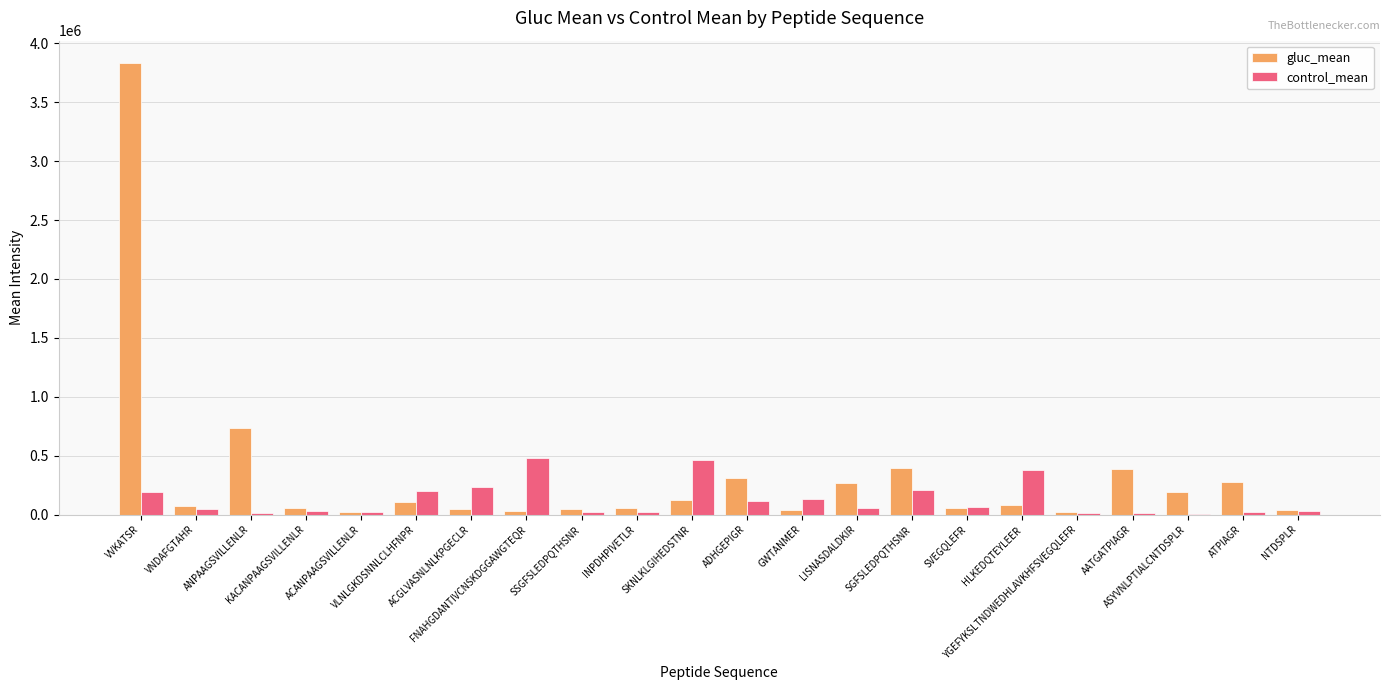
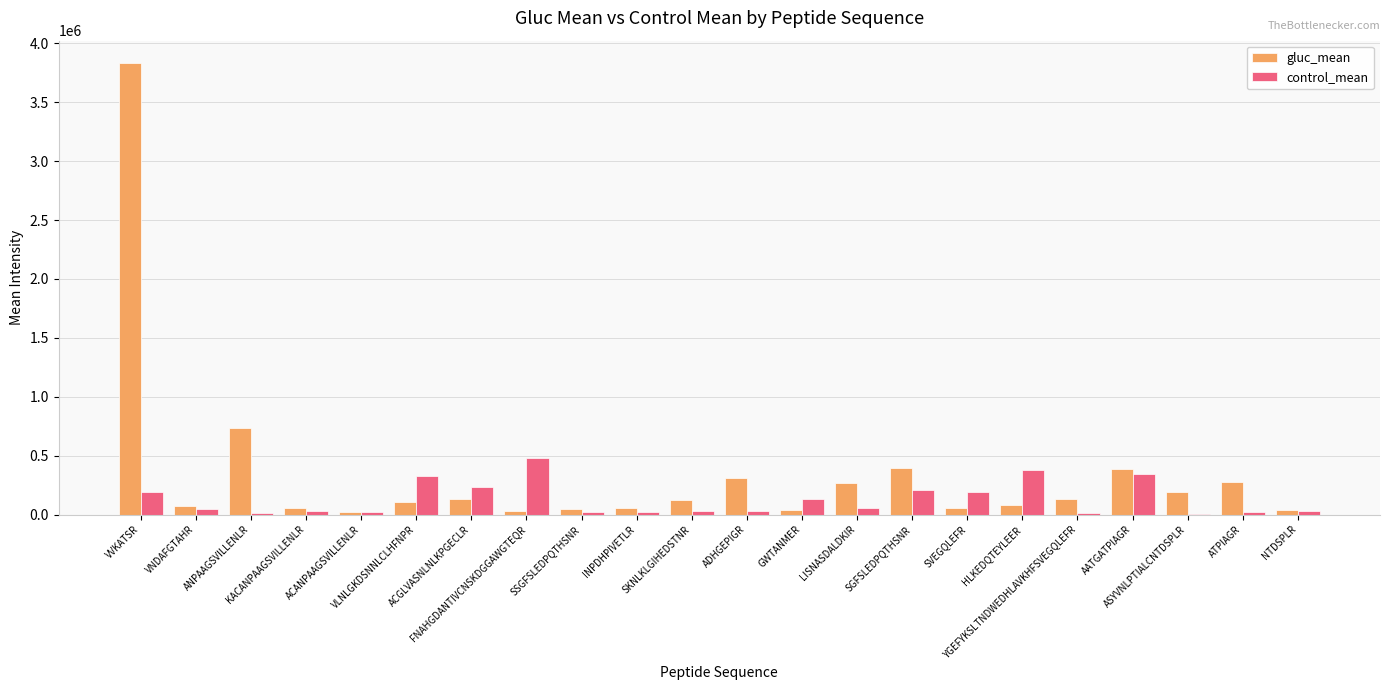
  {
    "gluc_mean": {
      "VVKATSR": 3830000,
      "VNDAFGTAHR": 70000,
      "ANPAAGSVILLENLR": 740000,
      "KACANPAAGSVILLENLR": 60000,
      "ACANPAAGSVILLENLR": 20000,
      "VLNLGKDSNNLCLHFNPR": 110000,
-     "ACGLVASNLNLKPGECLR": 50000,
+     "ACGLVASNLNLKPGECLR": 130000,
      "FNAHGDANTIVCNSKDGGAWGTEQR": 30000,
      "SSGFSLEDPQTHSNR": 50000,
      "INPDHPIVETLR": 60000,
      "SKNLKLGIHEDSTNR": 120000,
      "ADHGEPIGR": 310000,
      "GWTANMER": 40000,
      "LISNASDALDKIR": 270000,
      "SGFSLEDPQTHSNR": 390000,
      "SVEGQLEFR": 50000,
      "HLKEDQTEYLEER": 80000,
-     "YGEFYKSLTNDWEDHLAVKHFSVEGQLEFR": 20000,
+     "YGEFYKSLTNDWEDHLAVKHFSVEGQLEFR": 130000,
      "AATGATPIAGR": 380000,
      "ASYVNLPTIALCNTDSPLR": 190000,
      "ATPIAGR": 280000,
      "NTDSPLR": 40000
    },
    "control_mean": {
      "VVKATSR": 200000,
      "VNDAFGTAHR": 50000,
      "KACANPAAGSVILLENLR": 30000,
-     "VLNLGKDSNNLCLHFNPR": 200000,
+     "VLNLGKDSNNLCLHFNPR": 330000,
      "ACGLVASNLNLKPGECLR": 230000,
      "FNAHGDANTIVCNSKDGGAWGTEQR": 480000,
-     "SKNLKLGIHEDSTNR": 460000,
-     "ADHGEPIGR": 110000,
+     "SKNLKLGIHEDSTNR": 30000,
+     "ADHGEPIGR": 30000,
      "GWTANMER": 130000,
      "LISNASDALDKIR": 60000,
      "SGFSLEDPQTHSNR": 210000,
-     "SVEGQLEFR": 70000,
+     "SVEGQLEFR": 190000,
      "HLKEDQTEYLEER": 380000,
-     "AATGATPIAGR": 10000,
+     "AATGATPIAGR": 340000,
      "ATPIAGR": 20000,
      "NTDSPLR": 30000
    }
  }
